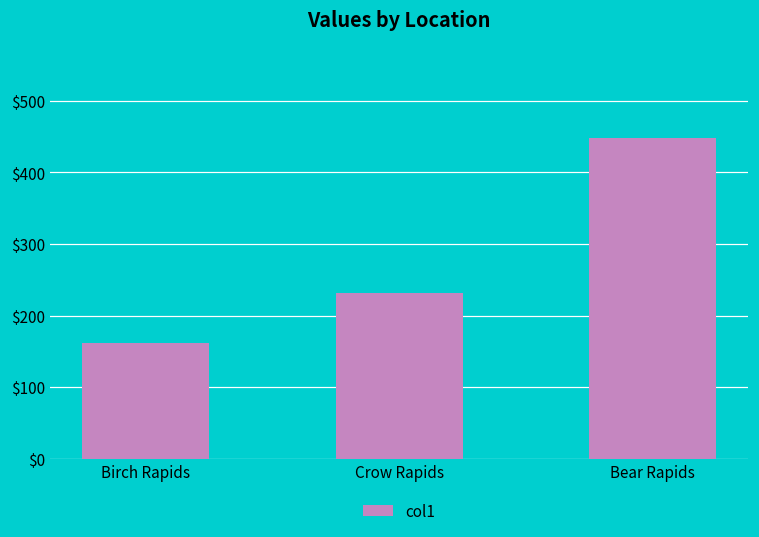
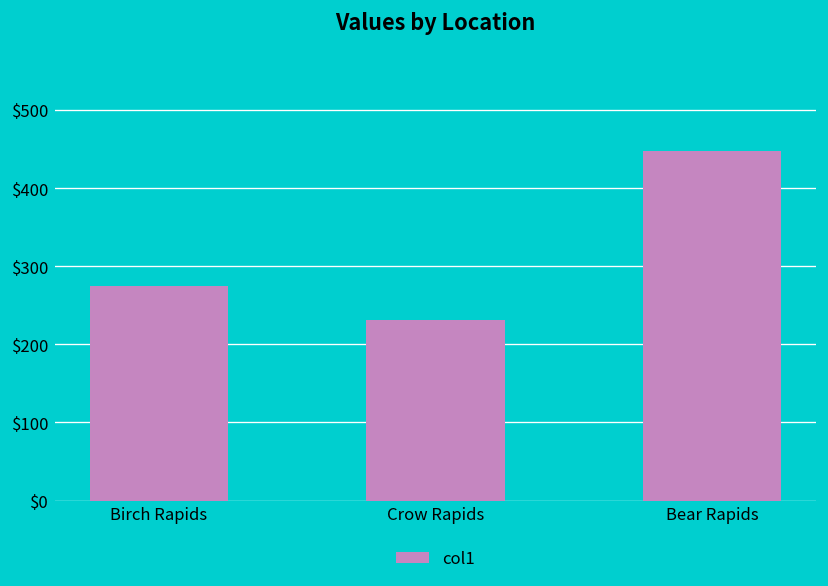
  {
-   "Birch Rapids": "$160",
+   "Birch Rapids": "$280",
    "Crow Rapids": "$230",
    "Bear Rapids": "$450"
  }
